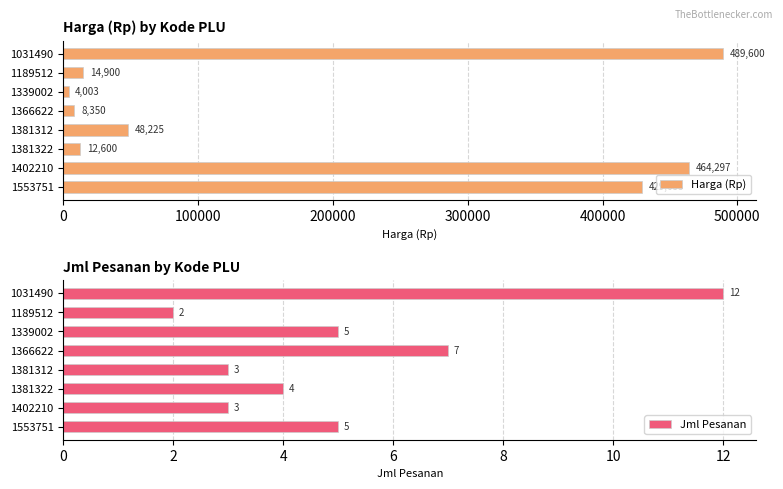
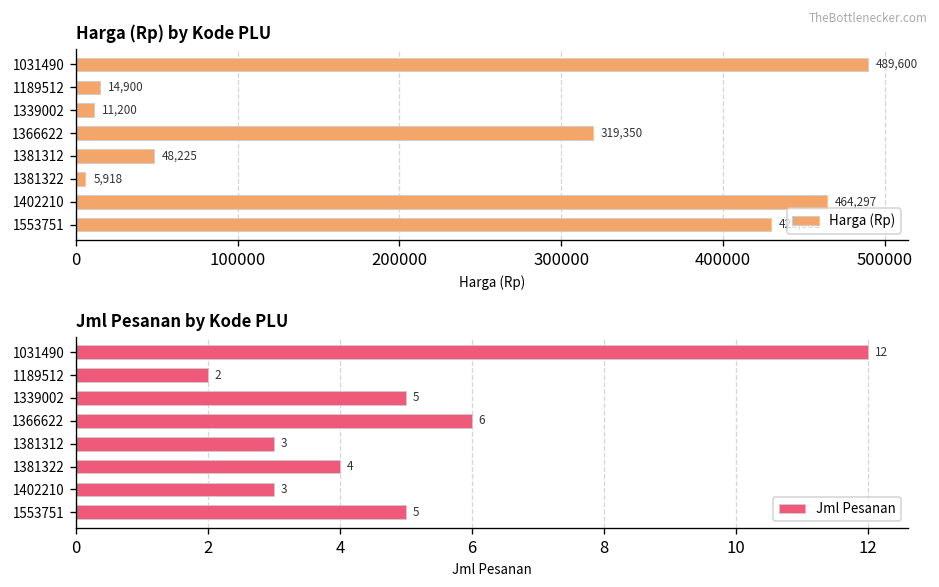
  {
    "Harga (Rp) by Kode PLU": {
      "1031490": "489,600",
      "1189512": "14,900",
-     "1339002": "4,003",
-     "1366622": "8,350",
+     "1339002": "11,200",
+     "1366622": "319,350",
      "1381312": "48,225",
-     "1381322": "12,600",
+     "1381322": "5,918",
      "1402210": "464,297"
    },
    "Jml Pesanan by Kode PLU": {
      "1031490": "12",
      "1189512": "2",
      "1339002": "5",
-     "1366622": "7",
+     "1366622": "6",
      "1381312": "3",
      "1381322": "4",
      "1402210": "3",
      "1553751": "5"
    }
  }
